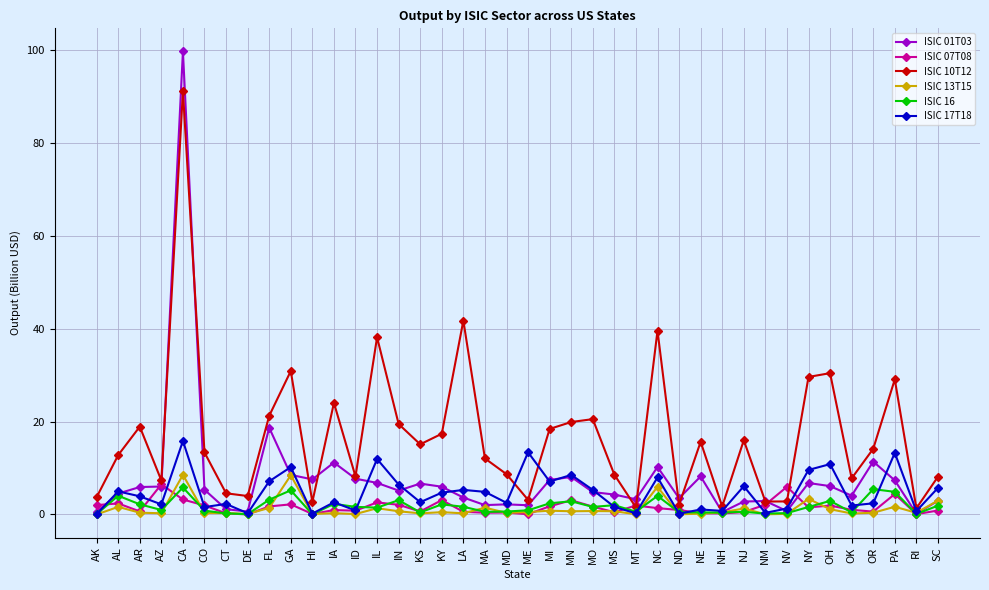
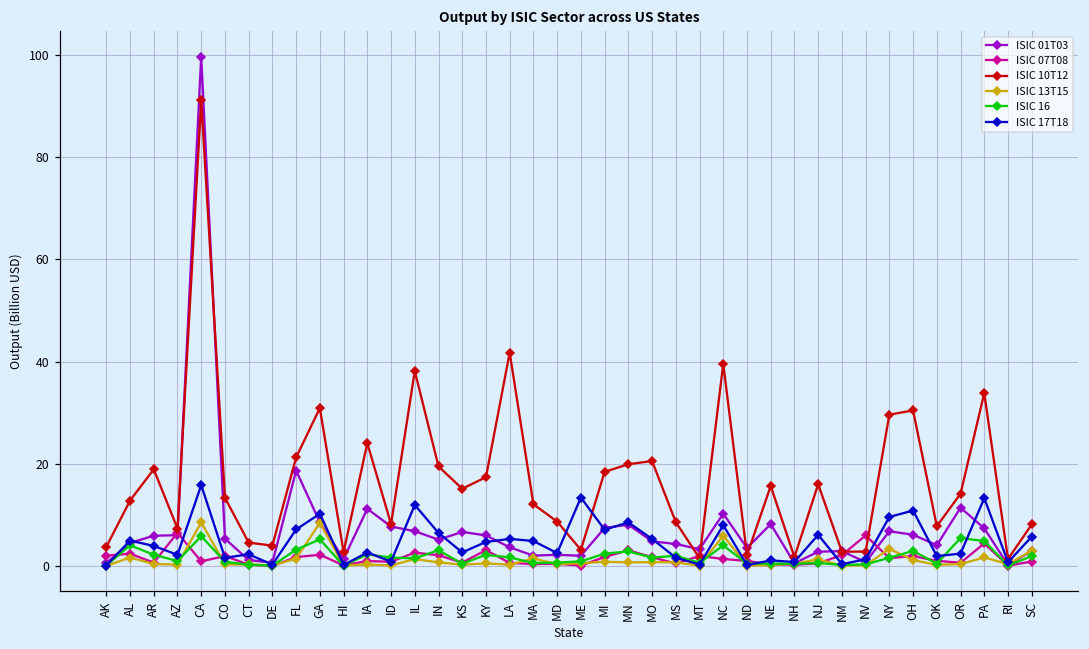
  {
    "ISIC 01T03": {
      "AR": 6,
      "CA": 100,
      "CO": 5,
      "CT": 1,
      "FL": 19,
-     "HI": 8,
+     "HI": 1,
      "IA": 11,
      "IL": 7,
      "IN": 5,
      "KS": 7,
      "KY": 6,
      "LA": 4,
      "MA": 2,
      "ME": 2,
      "MS": 4,
      "MT": 3,
      "NC": 10,
      "ND": 4,
      "NE": 8,
      "NJ": 3,
      "NY": 7,
      "OH": 6,
      "OK": 4,
      "OR": 11,
      "PA": 7
    },
    "ISIC 07T08": {
      "AK": 2,
      "AL": 2,
-     "CA": 3,
+     "CA": 1,
      "GA": 2,
      "IA": 1,
      "IL": 3,
      "IN": 2,
      "KY": 3,
      "MI": 2,
      "NC": 1,
      "NM": 2,
      "NV": 6,
      "OH": 2,
      "OK": 1,
      "SC": 1
    },
    "ISIC 10T12": {
      "AK": 4,
      "AL": 13,
      "AR": 19,
      "AZ": 7,
      "CA": 91,
      "CO": 13,
      "CT": 5,
      "DE": 4,
      "FL": 21,
      "GA": 31,
      "HI": 3,
      "IA": 24,
      "IL": 38,
      "IN": 19,
      "KS": 15,
      "KY": 17,
      "LA": 42,
      "MA": 12,
      "MD": 9,
      "ME": 3,
      "MI": 18,
      "MN": 20,
      "MO": 21,
      "MS": 9,
      "NC": 40,
      "ND": 2,
      "NE": 16,
      "NH": 2,
      "NJ": 16,
      "NV": 3,
      "NY": 30,
      "OH": 30,
      "OK": 8,
      "OR": 14,
-     "PA": 29,
+     "PA": 34,
      "RI": 1,
      "SC": 8
    },
    "ISIC 13T15": {
      "AL": 2,
      "AZ": 0,
      "CA": 9,
      "IA": 0,
      "ID": 0,
      "IN": 1,
      "KY": 0,
      "MA": 1,
      "MI": 1,
      "MN": 1,
      "MO": 1,
      "NC": 6,
      "NJ": 1,
      "NY": 3,
      "OH": 1,
      "PA": 2
    },
    "ISIC 16": {
      "AR": 2,
      "AZ": 1,
      "CA": 6,
      "FL": 3,
      "GA": 5,
      "ID": 2,
      "IN": 3,
      "KY": 2,
      "LA": 2,
      "MI": 2,
      "NC": 4,
      "OH": 3,
      "OR": 5,
      "SC": 2
    },
    "ISIC 17T18": {
      "AR": 4,
      "AZ": 2,
      "CA": 16,
      "CT": 2,
      "FL": 7,
      "GA": 10,
      "IL": 12,
      "IN": 6,
      "KS": 3,
      "KY": 5,
      "LA": 5,
      "MA": 5,
      "ME": 13,
      "NC": 8,
      "NE": 1,
      "NJ": 6,
      "NV": 1,
      "NY": 10,
      "OH": 11,
      "OK": 2,
      "OR": 2,
      "PA": 13,
      "SC": 6
    }
  }
